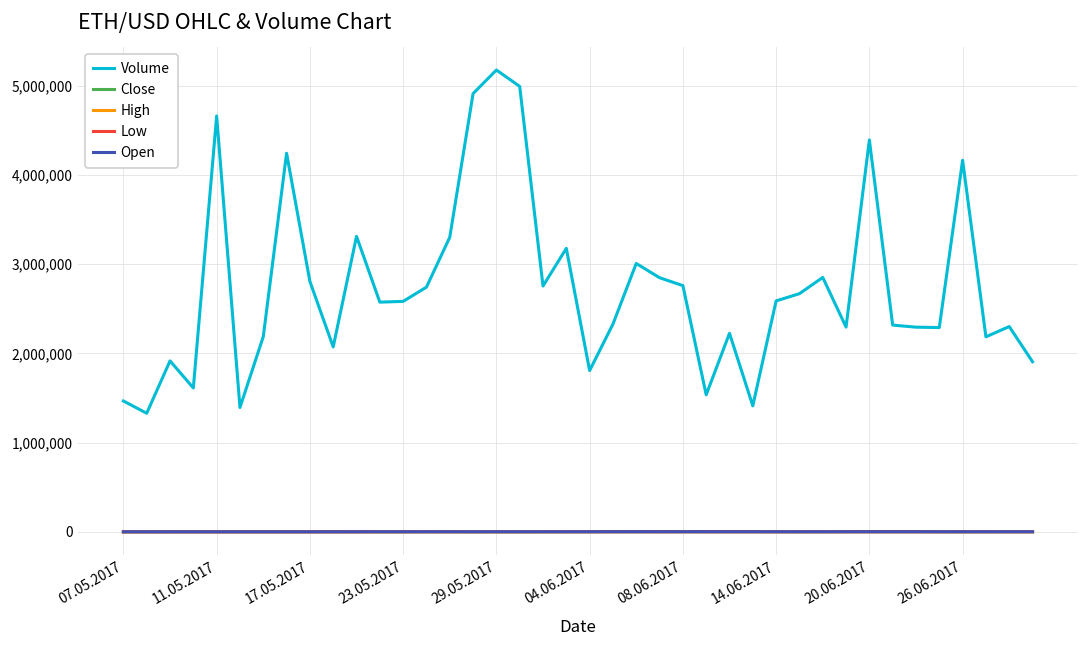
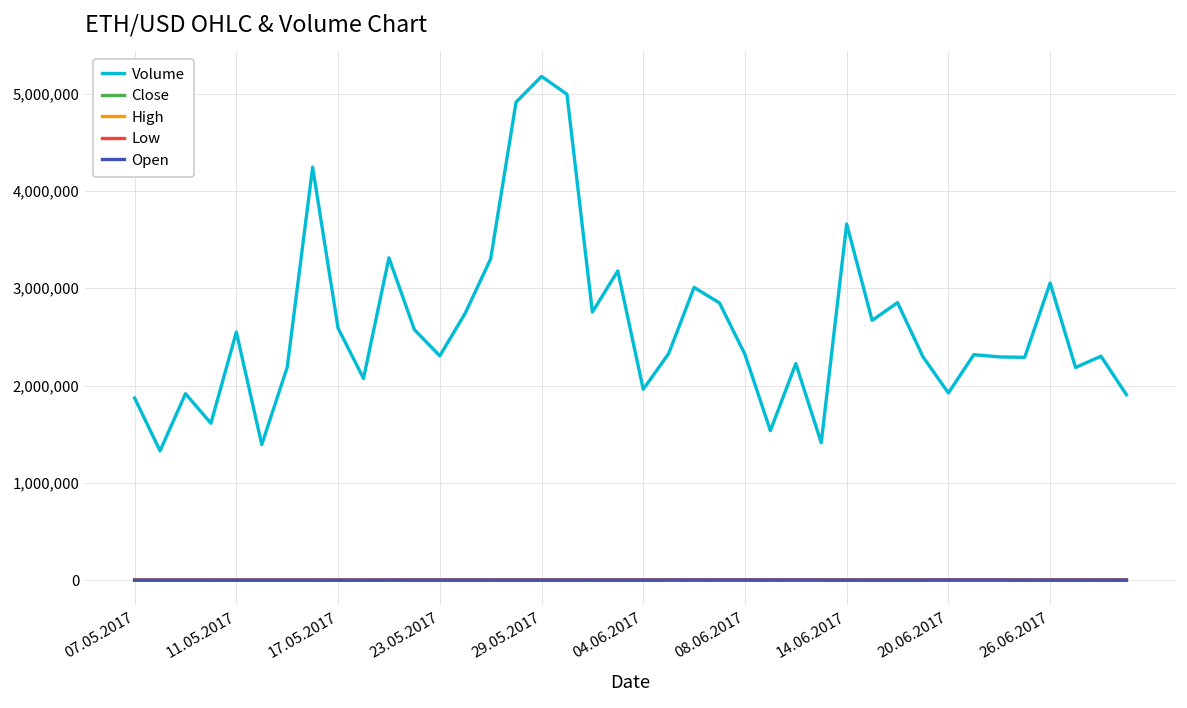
  {
    "Volume": {
-     "07.05.2017": "1,500,000",
-     "11.05.2017": "4,700,000",
-     "17.05.2017": "2,800,000",
-     "23.05.2017": "2,600,000",
+     "07.05.2017": "1,900,000",
+     "11.05.2017": "2,600,000",
+     "17.05.2017": "2,600,000",
+     "23.05.2017": "2,300,000",
      "29.05.2017": "5,200,000",
-     "04.06.2017": "1,800,000",
-     "08.06.2017": "2,800,000",
-     "14.06.2017": "2,600,000",
-     "20.06.2017": "4,400,000",
-     "26.06.2017": "4,200,000"
+     "04.06.2017": "2,000,000",
+     "08.06.2017": "2,300,000",
+     "14.06.2017": "3,700,000",
+     "20.06.2017": "1,900,000",
+     "26.06.2017": "3,100,000"
    }
  }
